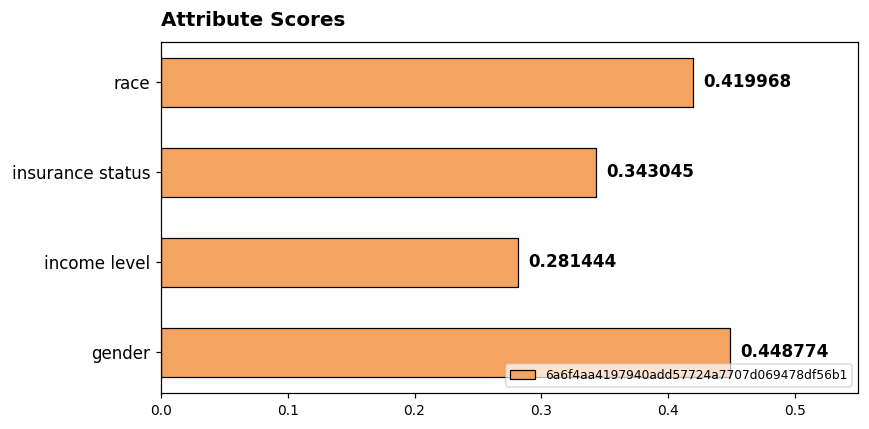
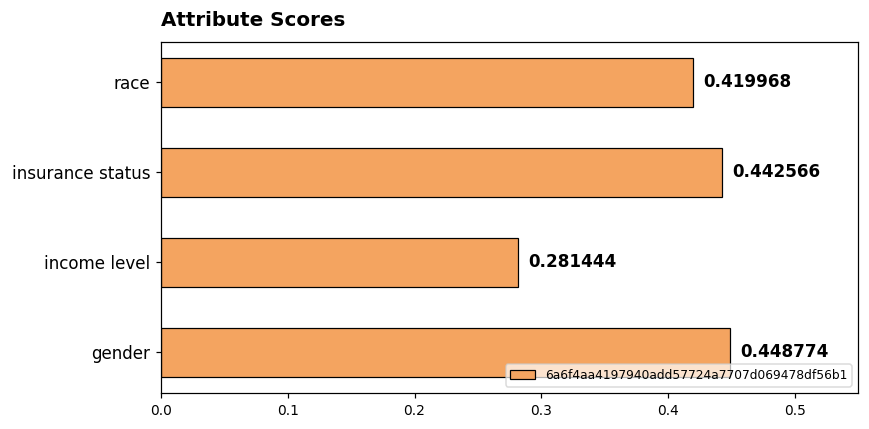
  {
    "race": 0.419968,
-   "insurance status": 0.343045,
+   "insurance status": 0.442566,
    "income level": 0.281444,
    "gender": 0.448774
  }
